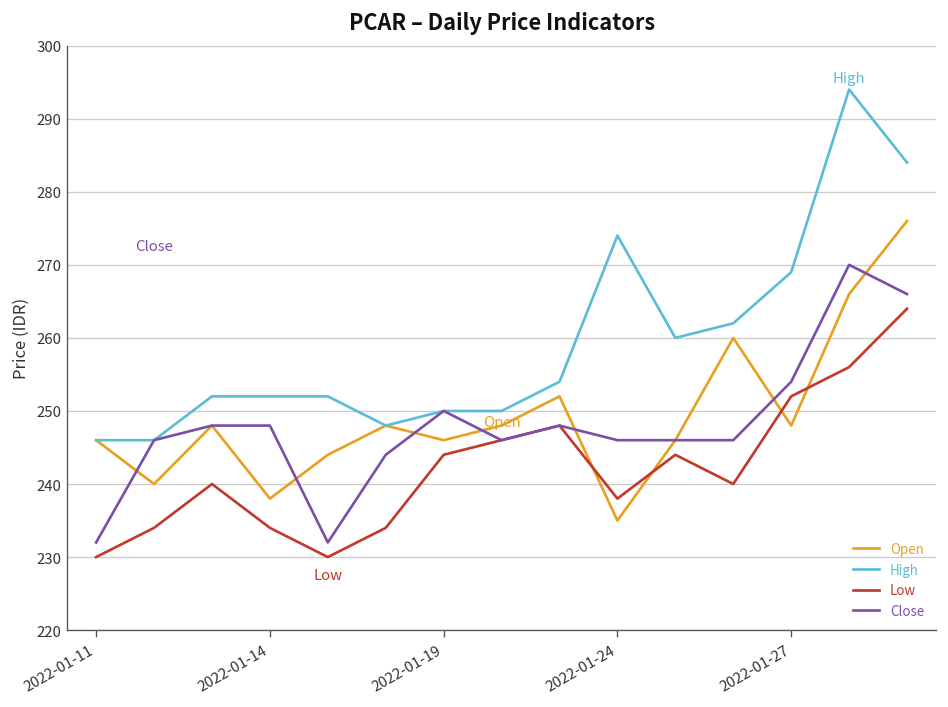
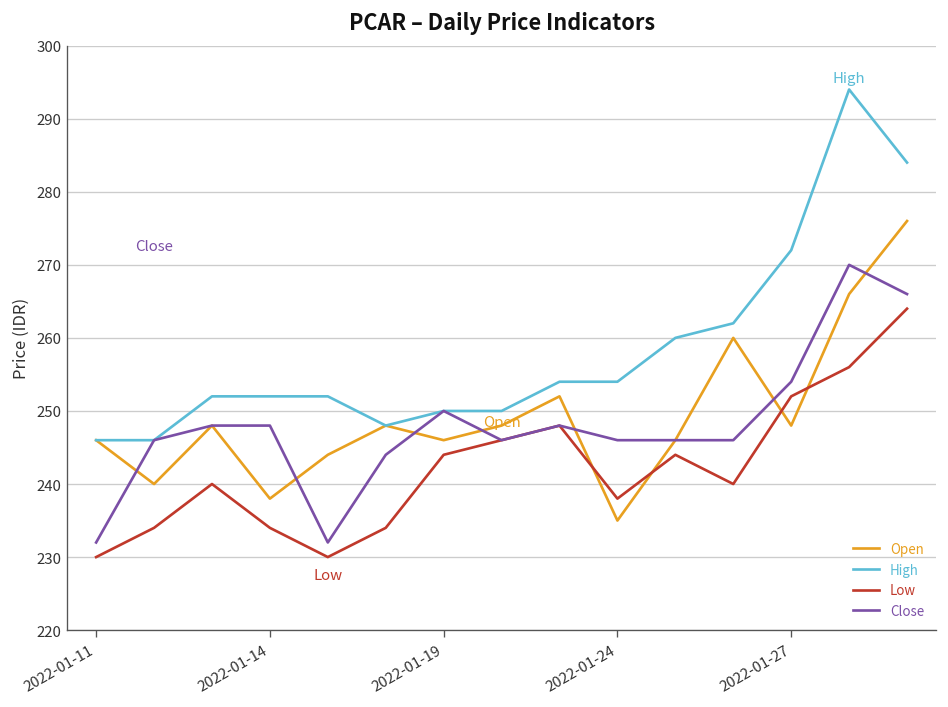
  {
    "Open": {
      "2022-01-14": 238,
      "2022-01-19": 246,
      "2022-01-24": 235,
      "2022-01-27": 248
    },
    "High": {
      "2022-01-14": 252,
-     "2022-01-24": 274,
-     "2022-01-27": 269
+     "2022-01-24": 254,
+     "2022-01-27": 272
    },
    "Low": {
      "2022-01-11": 230,
      "2022-01-14": 234,
      "2022-01-19": 244,
      "2022-01-24": 238,
      "2022-01-27": 252
    },
    "Close": {
      "2022-01-11": 232,
      "2022-01-14": 248,
      "2022-01-24": 246,
      "2022-01-27": 254
    }
  }
